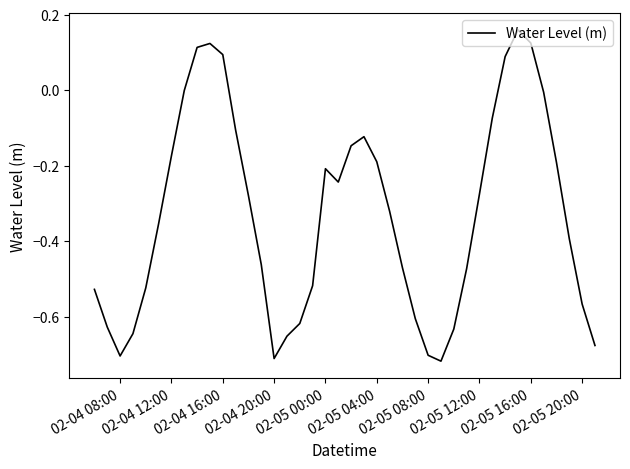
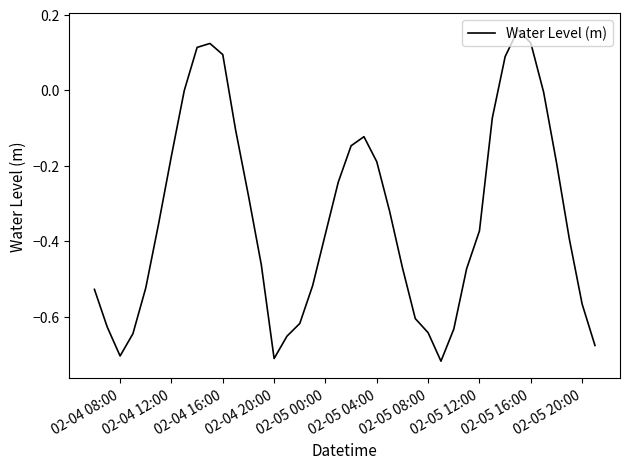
  {
    "02-04 08:00": -0.70,
    "02-04 12:00": -0.17,
    "02-04 16:00": 0.09,
    "02-04 20:00": -0.71,
-   "02-05 00:00": -0.21,
+   "02-05 00:00": -0.38,
    "02-05 04:00": -0.19,
-   "02-05 08:00": -0.70,
-   "02-05 12:00": -0.28,
+   "02-05 08:00": -0.64,
+   "02-05 12:00": -0.37,
    "02-05 20:00": -0.57
  }
